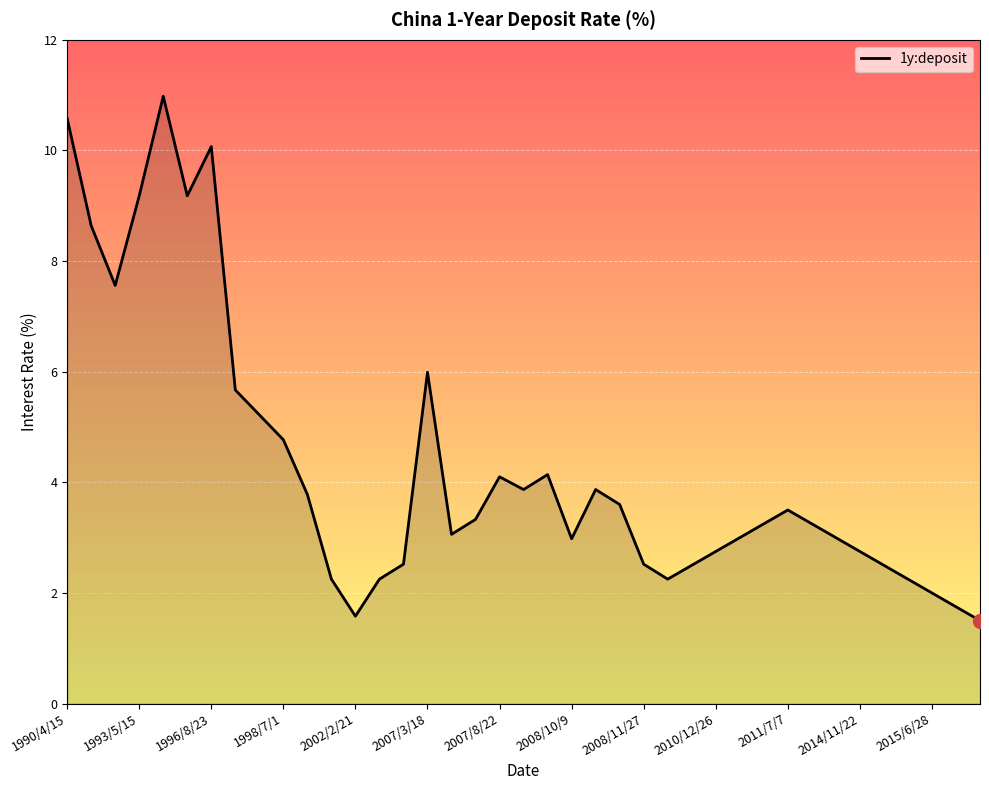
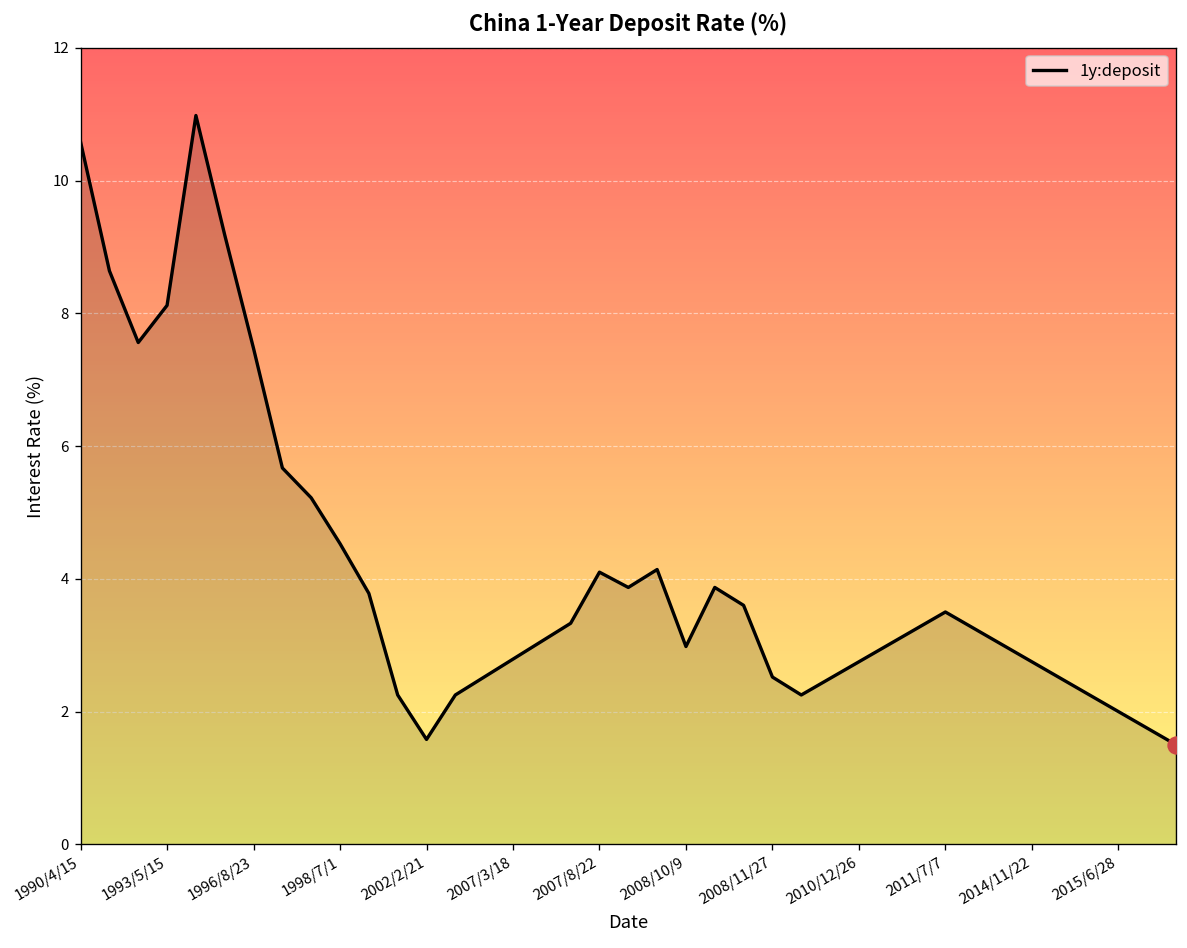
  {
    "1y:deposit": {
      "1990/4/15": 10.6,
-     "1993/5/15": 9.2,
-     "1996/8/23": 10.1,
-     "1998/7/1": 4.8,
+     "1993/5/15": 8.1,
+     "1996/8/23": 7.5,
+     "1998/7/1": 4.5,
      "2002/2/21": 1.6,
-     "2007/3/18": 6.0,
+     "2007/3/18": 2.8,
      "2007/8/22": 4.1,
      "2008/10/9": 3.0,
      "2008/11/27": 2.5,
      "2010/12/26": 2.8,
      "2011/7/7": 3.5,
      "2014/11/22": 2.8,
      "2015/6/28": 2.0
    }
  }
